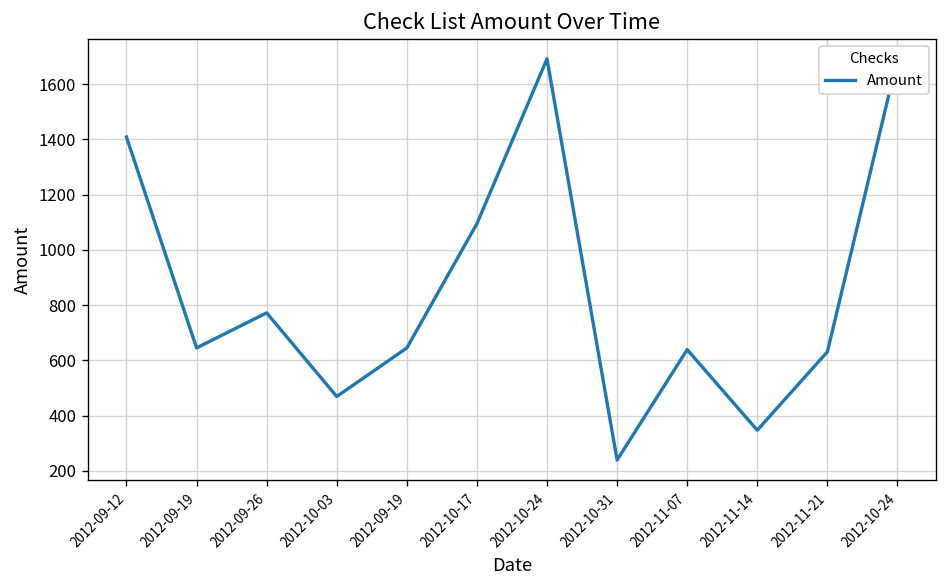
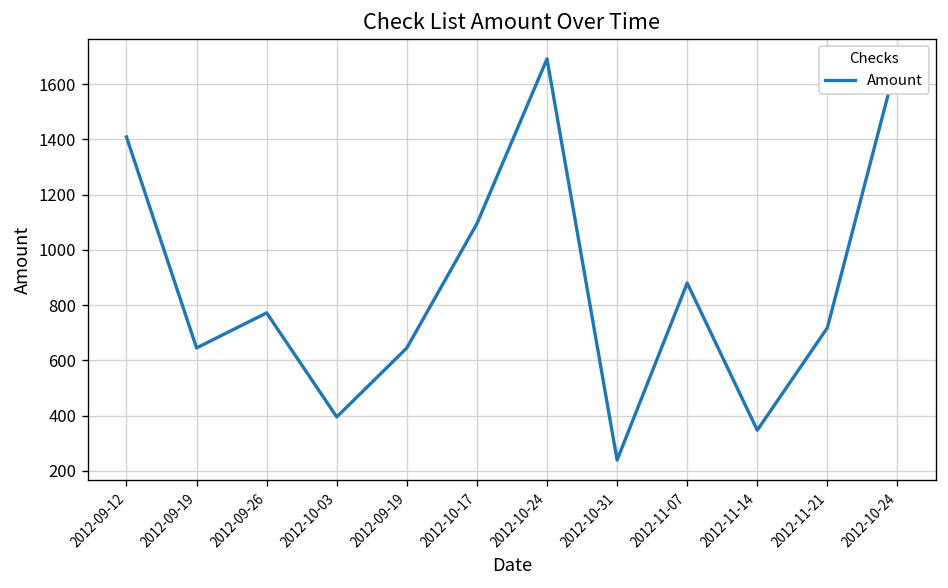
  {
    "2012-09-12": 1410,
    "2012-09-26": 770,
-   "2012-10-03": 470,
+   "2012-10-03": 400,
    "2012-10-17": 1100,
    "2012-10-31": 240,
-   "2012-11-07": 640,
+   "2012-11-07": 880,
    "2012-11-14": 350,
-   "2012-11-21": 630
+   "2012-11-21": 720
  }
